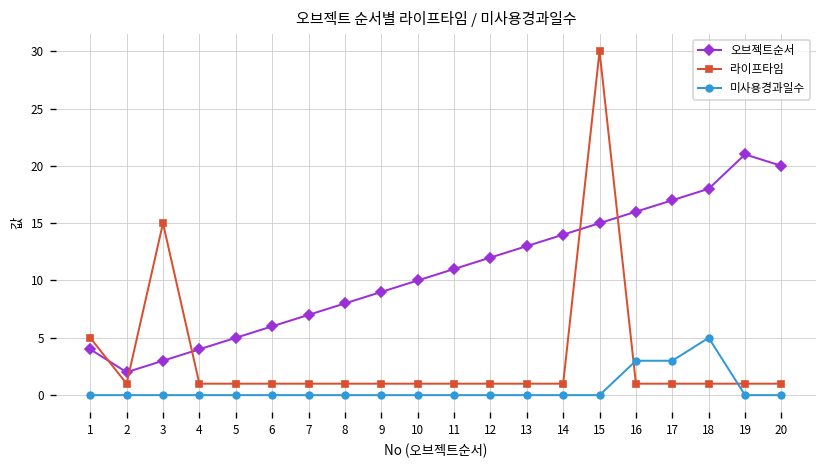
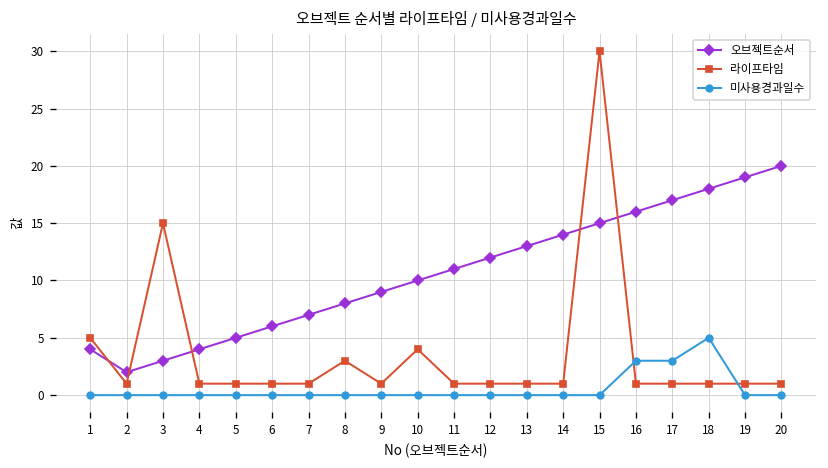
  {
    "오브젝트순서": {
      "1": 4,
      "2": 2,
      "3": 3,
      "4": 4,
      "5": 5,
      "6": 6,
      "7": 7,
      "8": 8,
      "9": 9,
      "10": 10,
      "11": 11,
      "12": 12,
      "13": 13,
      "14": 14,
      "15": 15,
      "16": 16,
      "17": 17,
      "18": 18,
-     "19": 21,
+     "19": 19,
      "20": 20
    },
    "라이프타임": {
      "1": 5,
      "2": 1,
      "3": 15,
      "4": 1,
      "5": 1,
      "6": 1,
      "7": 1,
-     "8": 1,
+     "8": 3,
      "9": 1,
-     "10": 1,
+     "10": 4,
      "11": 1,
      "12": 1,
      "13": 1,
      "14": 1,
      "15": 30,
      "16": 1,
      "17": 1,
      "18": 1,
      "19": 1,
      "20": 1
    },
    "미사용경과일수": {
      "1": 0,
      "2": 0,
      "3": 0,
      "4": 0,
      "5": 0,
      "6": 0,
      "7": 0,
      "8": 0,
      "9": 0,
      "10": 0,
      "11": 0,
      "12": 0,
      "13": 0,
      "14": 0,
      "15": 0,
      "16": 3,
      "17": 3,
      "18": 5,
      "19": 0,
      "20": 0
    }
  }
